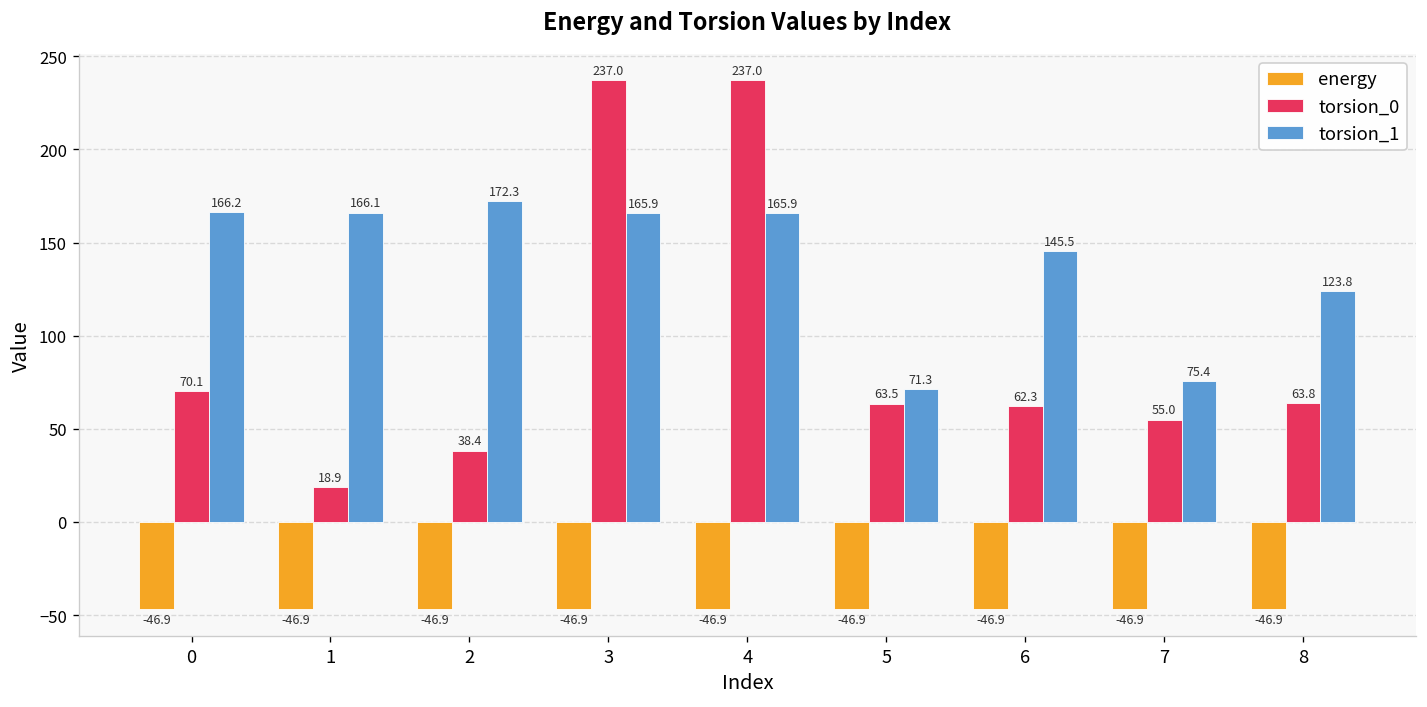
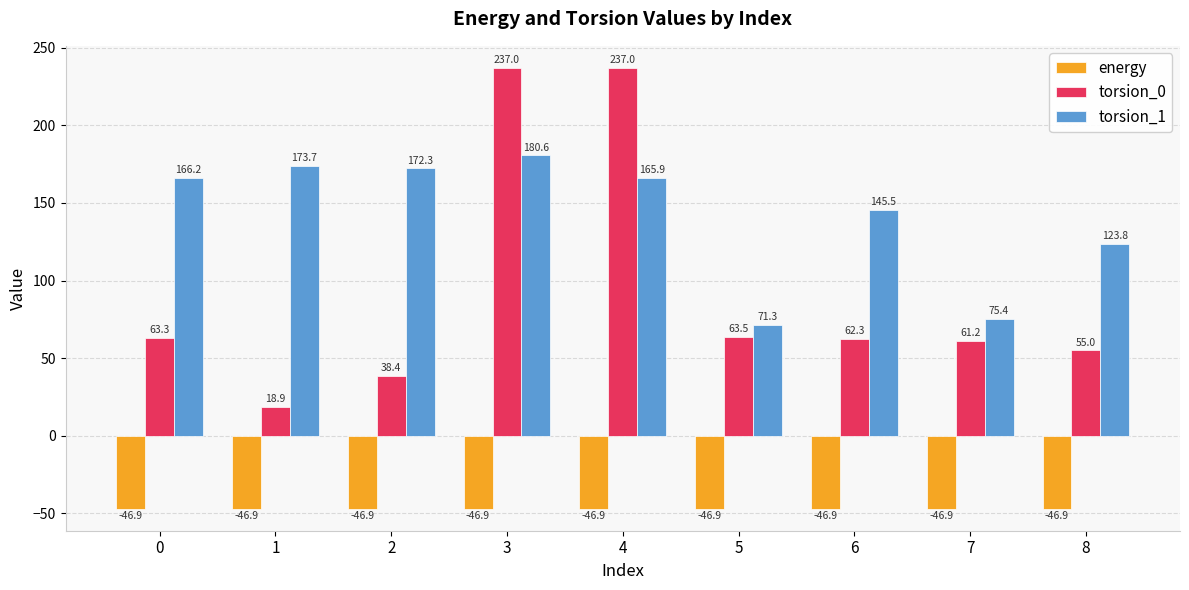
  {
    "energy": {
      "0": -46.9,
      "1": -46.9,
      "2": -46.9,
      "3": -46.9,
      "4": -46.9,
      "5": -46.9,
      "6": -46.9,
      "7": -46.9,
      "8": -46.9
    },
    "torsion_0": {
-     "0": 70.1,
+     "0": 63.3,
      "1": 18.9,
      "2": 38.4,
      "3": 237.0,
      "4": 237.0,
      "5": 63.5,
      "6": 62.3,
-     "7": 55.0,
-     "8": 63.8
+     "7": 61.2,
+     "8": 55.0
    },
    "torsion_1": {
      "0": 166.2,
-     "1": 166.1,
+     "1": 173.7,
      "2": 172.3,
-     "3": 165.9,
+     "3": 180.6,
      "4": 165.9,
      "5": 71.3,
      "6": 145.5,
      "7": 75.4,
      "8": 123.8
    }
  }
